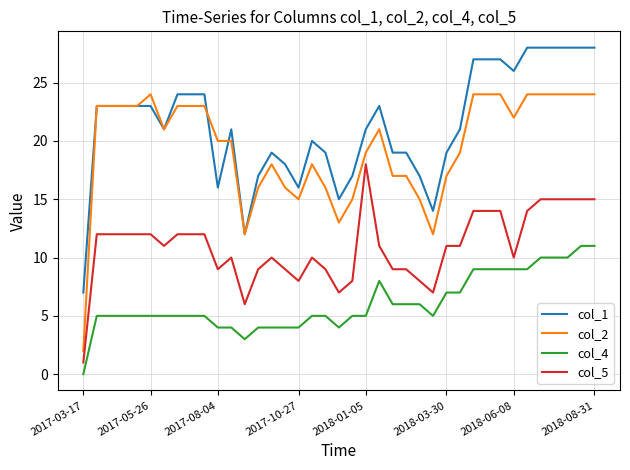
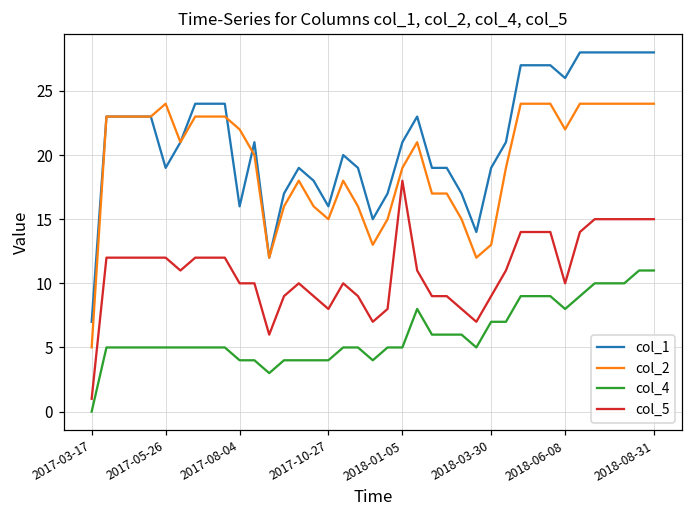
  {
    "col_1": {
      "2017-03-17": 7,
-     "2017-05-26": 23,
+     "2017-05-26": 19,
      "2017-08-04": 16,
      "2017-10-27": 16,
      "2018-01-05": 21,
      "2018-03-30": 19,
      "2018-06-08": 26,
      "2018-08-31": 28
    },
    "col_2": {
-     "2017-03-17": 2,
+     "2017-03-17": 5,
      "2017-05-26": 24,
-     "2017-08-04": 20,
+     "2017-08-04": 22,
      "2017-10-27": 15,
      "2018-01-05": 19,
-     "2018-03-30": 17,
+     "2018-03-30": 13,
      "2018-06-08": 22,
      "2018-08-31": 24
    },
    "col_4": {
      "2017-03-17": 0,
      "2017-05-26": 5,
      "2017-08-04": 4,
      "2017-10-27": 4,
      "2018-01-05": 5,
      "2018-03-30": 7,
-     "2018-06-08": 9,
+     "2018-06-08": 8,
      "2018-08-31": 11
    },
    "col_5": {
      "2017-03-17": 1,
      "2017-05-26": 12,
-     "2017-08-04": 9,
+     "2017-08-04": 10,
      "2017-10-27": 8,
      "2018-01-05": 18,
-     "2018-03-30": 11,
+     "2018-03-30": 9,
      "2018-06-08": 10,
      "2018-08-31": 15
    }
  }
